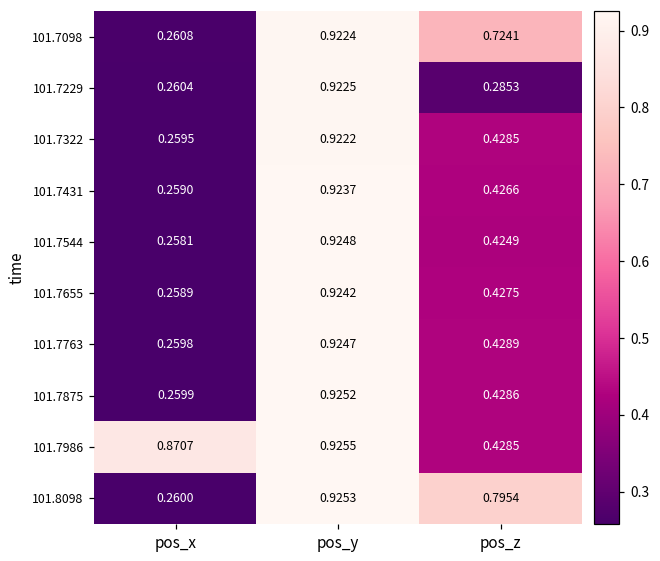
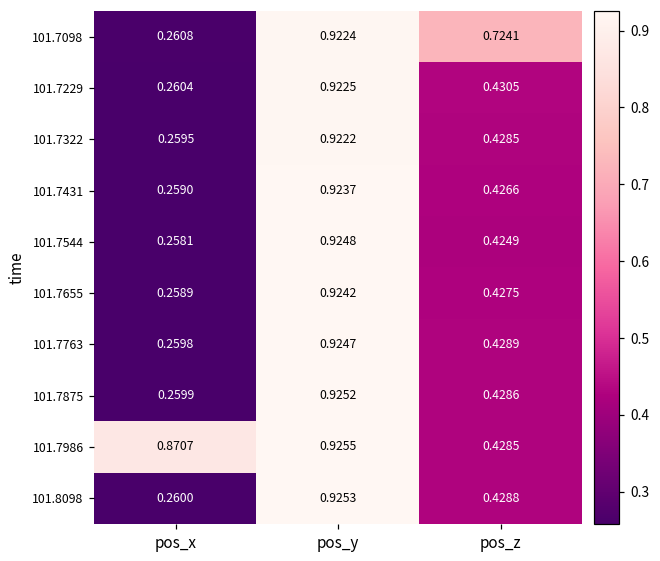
  {
    "101.7098": {
      "pos_x": 0.2608,
      "pos_y": 0.9224,
      "pos_z": 0.7241
    },
    "101.7229": {
      "pos_x": 0.2604,
      "pos_y": 0.9225,
-     "pos_z": 0.2853
+     "pos_z": 0.4305
    },
    "101.7322": {
      "pos_x": 0.2595,
      "pos_y": 0.9222,
      "pos_z": 0.4285
    },
    "101.7431": {
      "pos_x": 0.2590,
      "pos_y": 0.9237,
      "pos_z": 0.4266
    },
    "101.7544": {
      "pos_x": 0.2581,
      "pos_y": 0.9248,
      "pos_z": 0.4249
    },
    "101.7655": {
      "pos_x": 0.2589,
      "pos_y": 0.9242,
      "pos_z": 0.4275
    },
    "101.7763": {
      "pos_x": 0.2598,
      "pos_y": 0.9247,
      "pos_z": 0.4289
    },
    "101.7875": {
      "pos_x": 0.2599,
      "pos_y": 0.9252,
      "pos_z": 0.4286
    },
    "101.7986": {
      "pos_x": 0.8707,
      "pos_y": 0.9255,
      "pos_z": 0.4285
    },
    "101.8098": {
      "pos_x": 0.2600,
      "pos_y": 0.9253,
-     "pos_z": 0.7954
+     "pos_z": 0.4288
    }
  }
